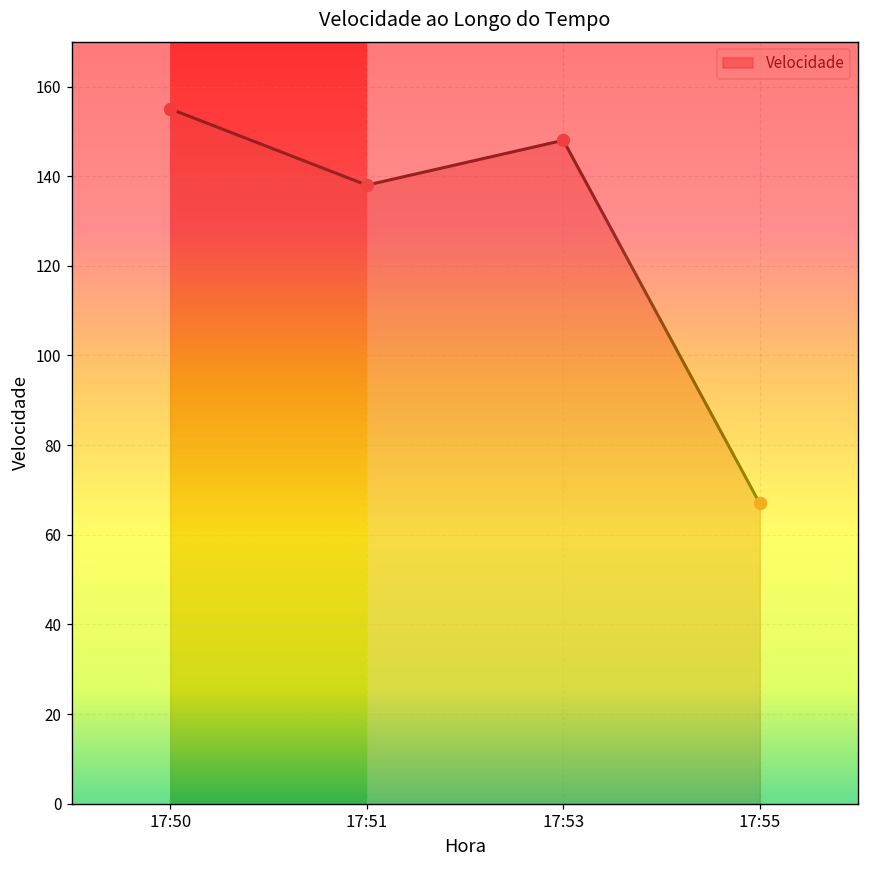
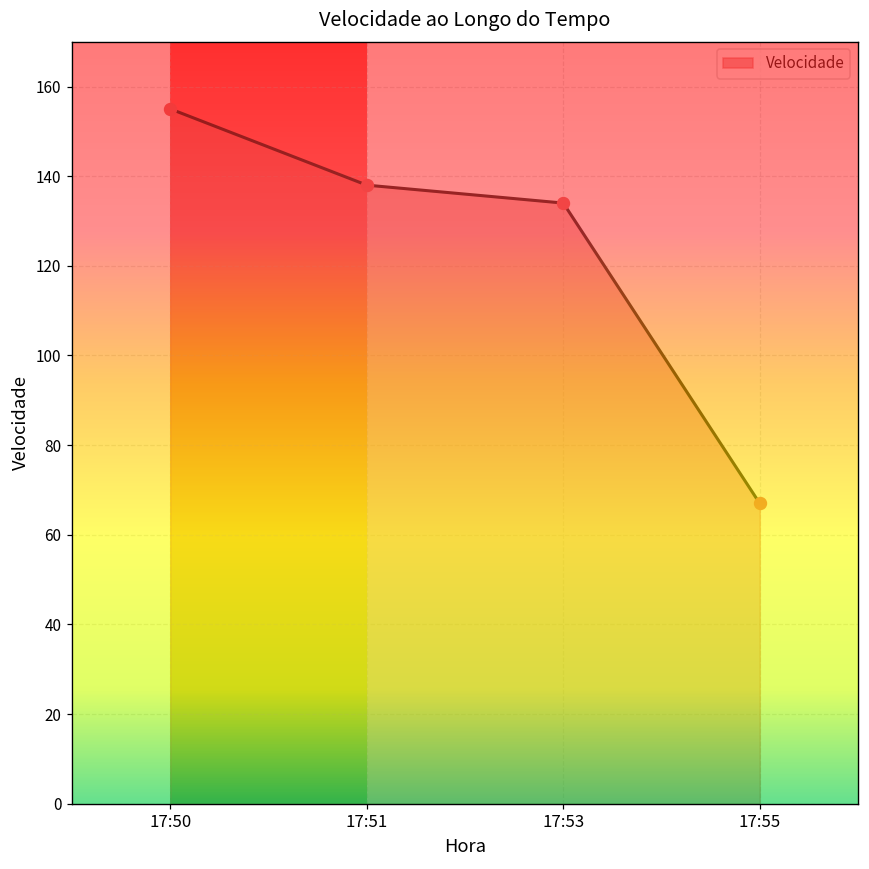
  {
    "17:50": 155,
    "17:51": 138,
-   "17:53": 148,
+   "17:53": 134,
    "17:55": 67
  }
